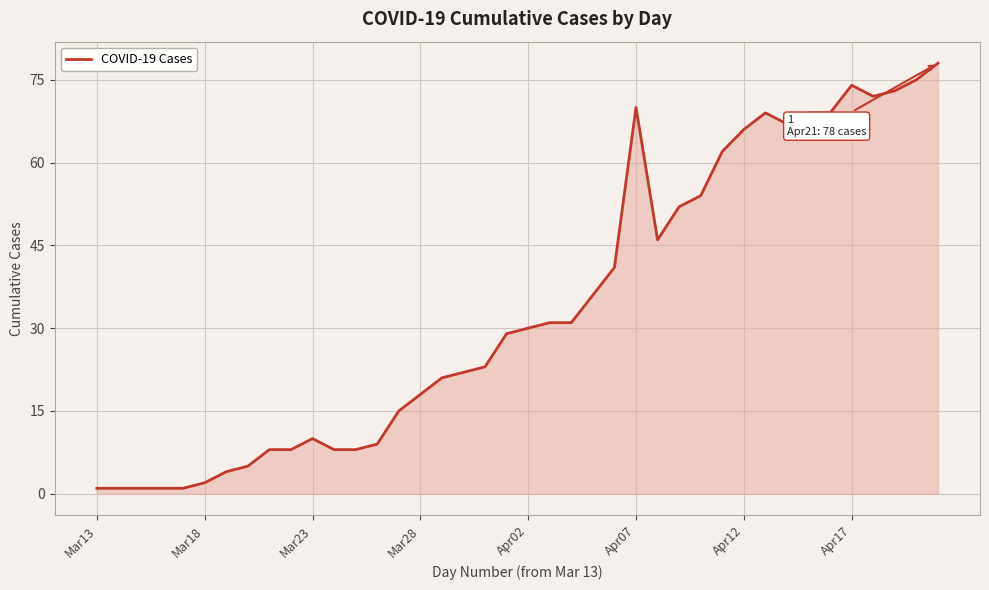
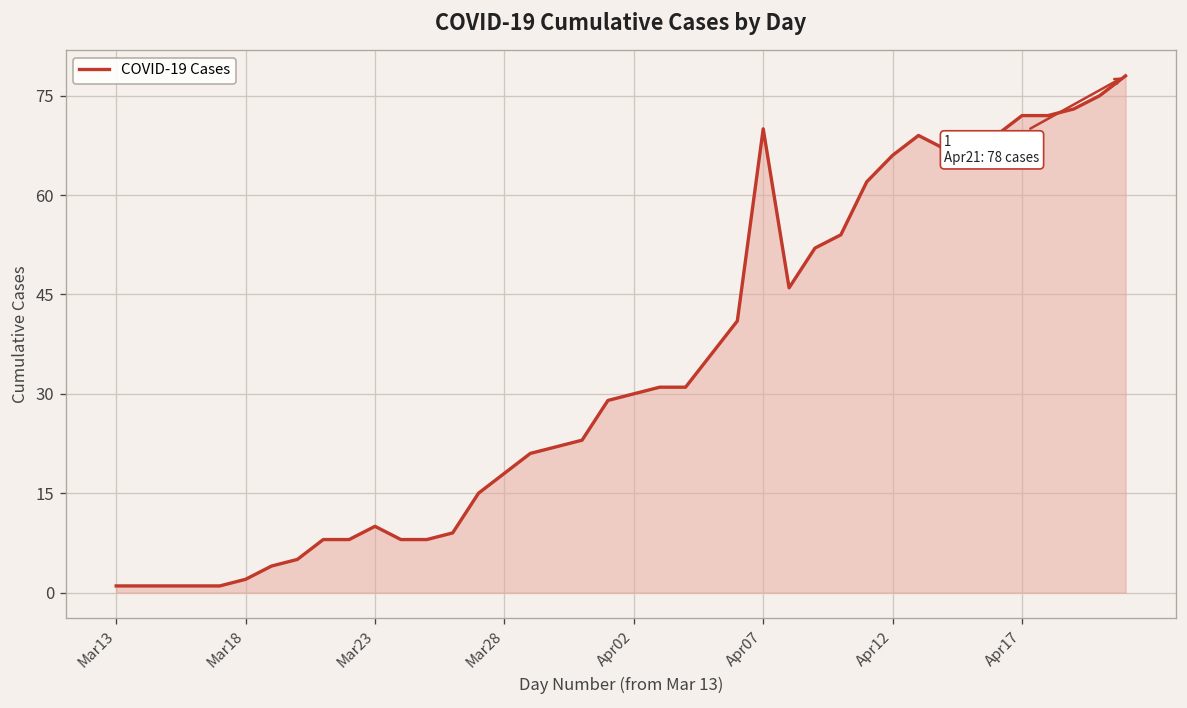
  {
    "Mar13": 1,
    "Mar18": 2,
    "Mar23": 10,
    "Mar28": 18,
    "Apr02": 30,
    "Apr07": 70,
    "Apr12": 66,
-   "Apr17": 74
+   "Apr17": 72
  }
